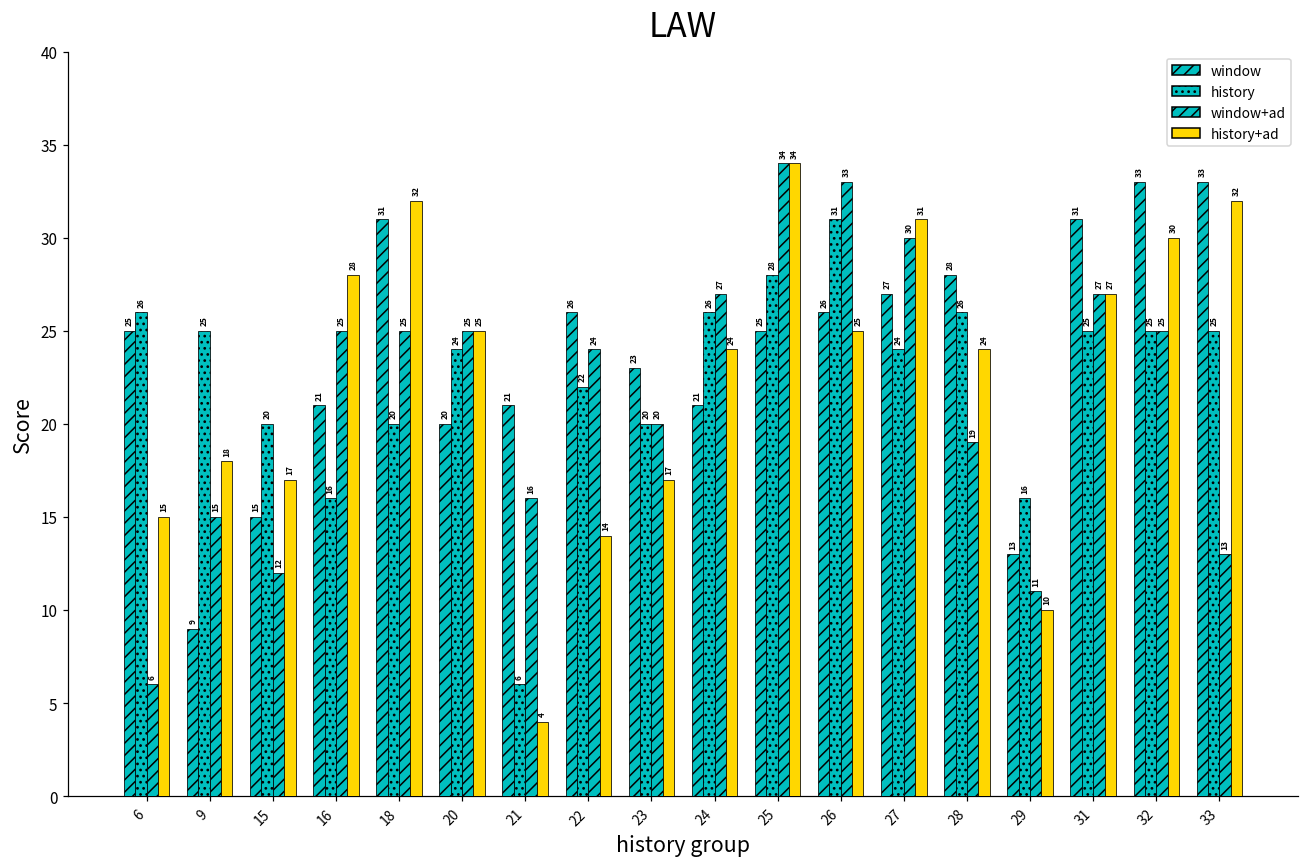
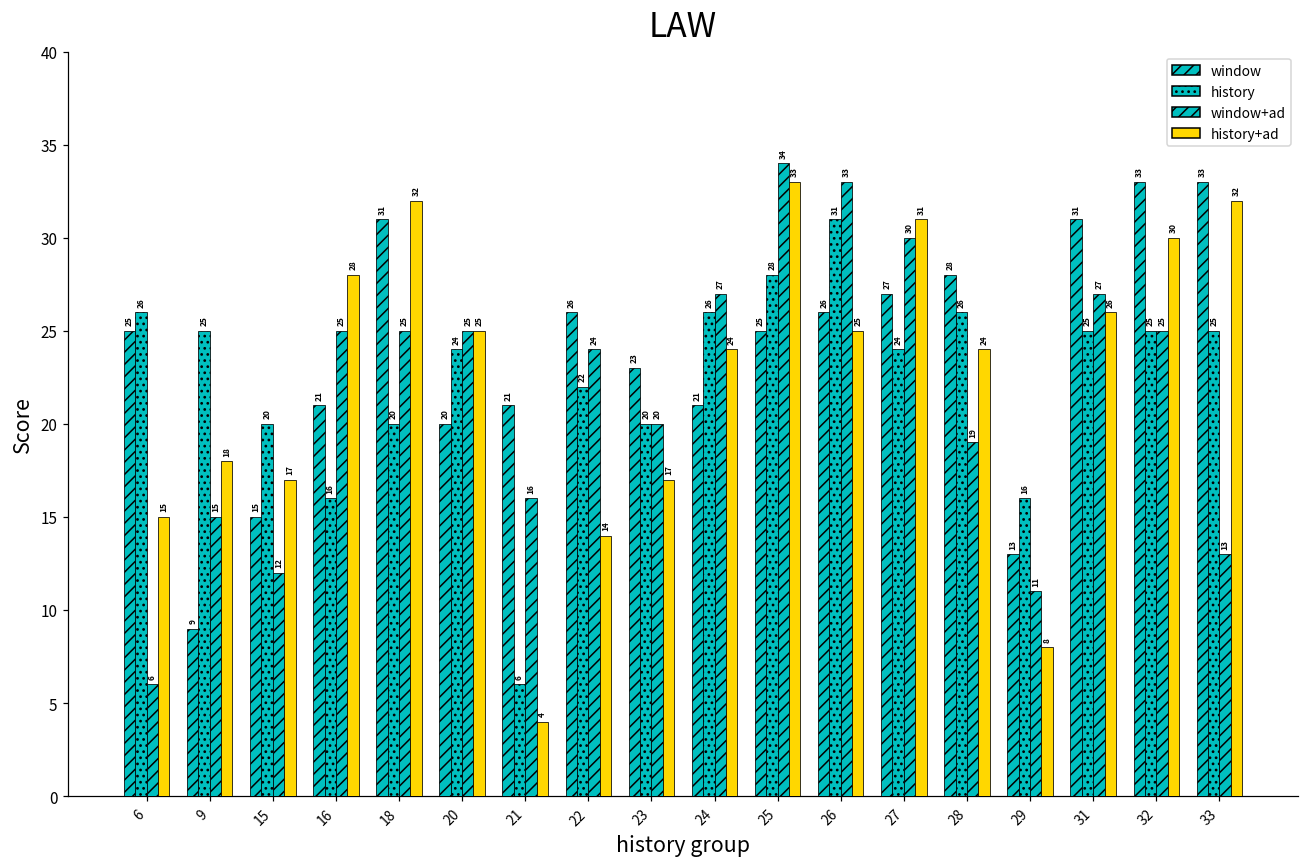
  {
    "history+ad": {
      "6": 15,
      "9": 18,
      "15": 17,
      "16": 28,
      "18": 32,
      "20": 25,
      "21": 4,
      "22": 14,
      "23": 17,
      "24": 24,
-     "25": 34,
+     "25": 33,
      "26": 25,
      "27": 31,
      "28": 24,
-     "29": 10,
-     "31": 27,
+     "29": 8,
+     "31": 26,
      "32": 30,
      "33": 32
    }
  }
